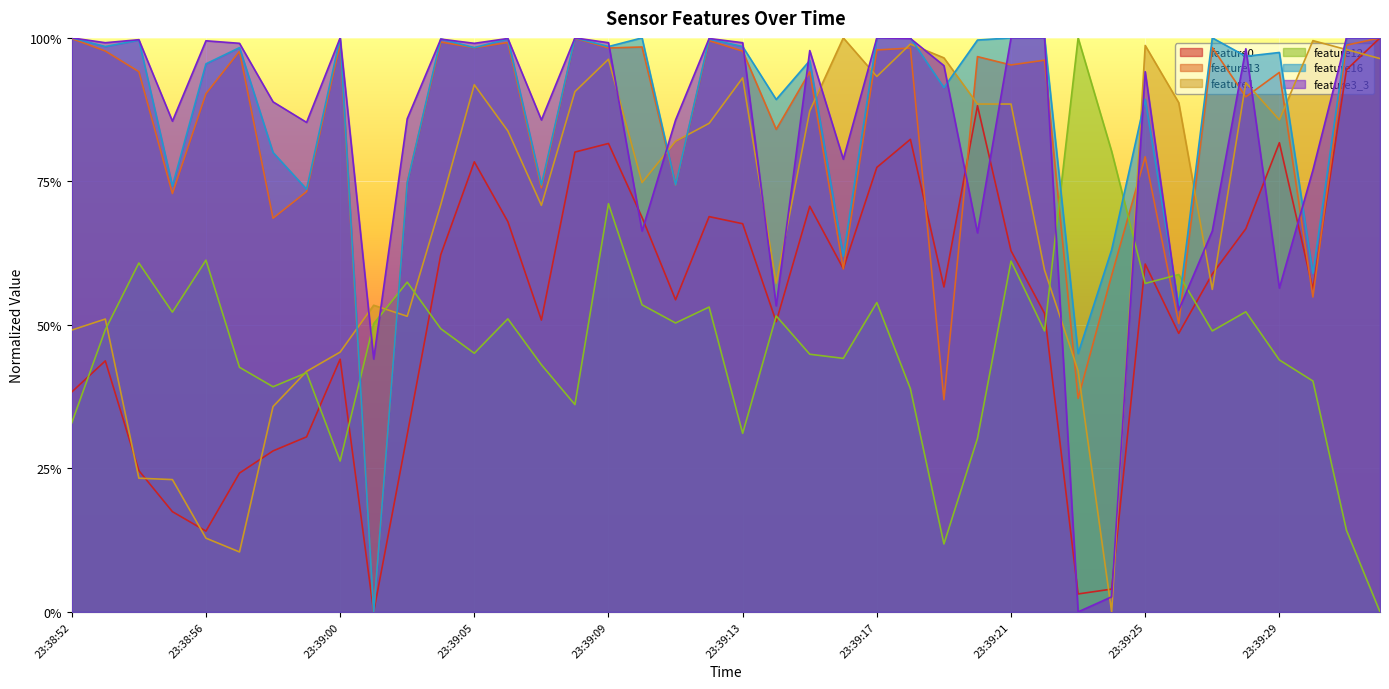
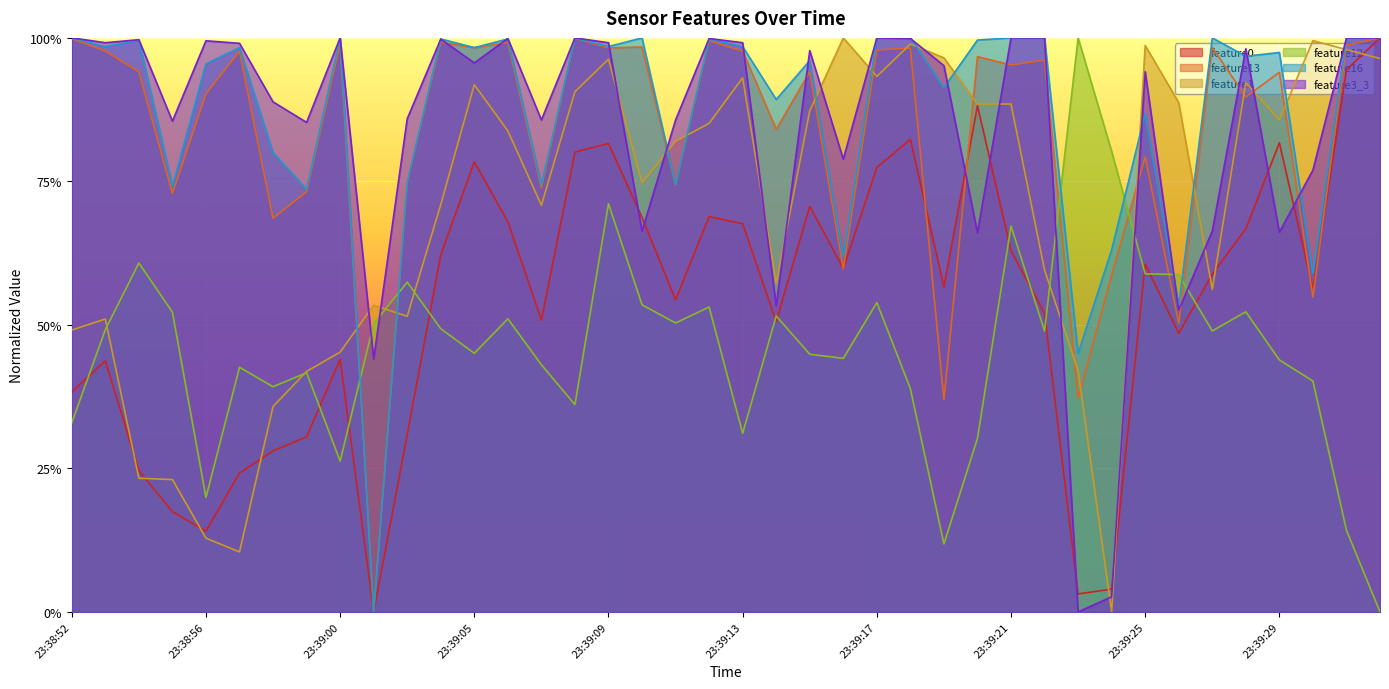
  {
    "feature12": {
      "23:38:52": "33%",
-     "23:38:56": "61%",
+     "23:38:56": "20%",
      "23:39:00": "26%",
      "23:39:05": "45%",
      "23:39:09": "71%",
      "23:39:13": "31%",
      "23:39:17": "54%",
-     "23:39:21": "61%",
-     "23:39:25": "57%",
+     "23:39:21": "67%",
+     "23:39:25": "59%",
      "23:39:29": "44%"
    },
    "feature16": {
      "23:38:56": "95%",
      "23:39:13": "98%",
-     "23:39:25": "89%"
+     "23:39:25": "87%"
    },
    "feature3_3": {
      "23:38:56": "99%",
-     "23:39:05": "99%",
+     "23:39:05": "96%",
      "23:39:09": "99%",
      "23:39:13": "99%",
      "23:39:25": "94%",
-     "23:39:29": "56%"
+     "23:39:29": "66%"
    }
  }
